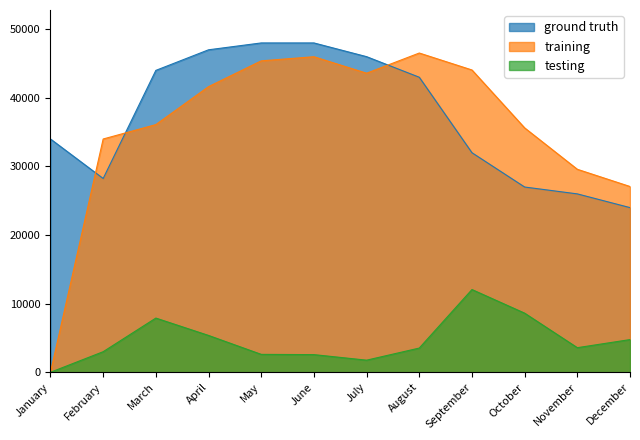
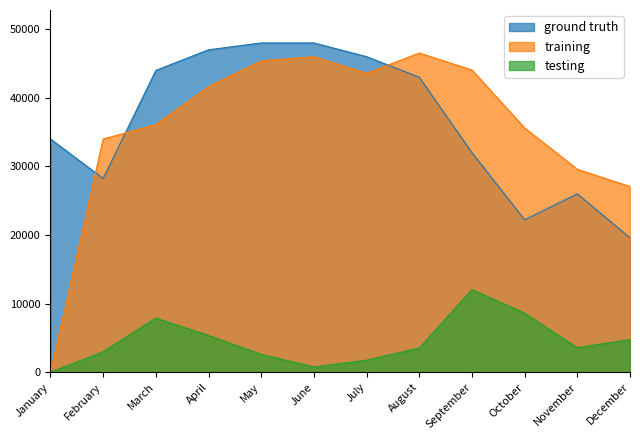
  {
    "ground truth": {
      "January": 34000,
      "February": 28000,
      "March": 44000,
      "April": 47000,
      "May": 48000,
      "June": 48000,
      "July": 46000,
      "August": 43000,
      "September": 32000,
-     "October": 27000,
+     "October": 22000,
      "November": 26000,
-     "December": 24000
+     "December": 20000
    },
    "training": {
      "February": 34000,
      "March": 36000,
      "April": 42000,
      "May": 45000,
      "June": 46000,
      "July": 44000,
      "August": 47000,
      "September": 44000,
      "October": 36000,
      "November": 30000,
      "December": 27000
    },
    "testing": {
      "February": 3000,
      "March": 8000,
      "April": 5000,
      "May": 3000,
-     "June": 3000,
+     "June": 1000,
      "July": 2000,
      "August": 4000,
      "September": 12000,
      "October": 9000,
      "November": 4000,
      "December": 5000
    }
  }
